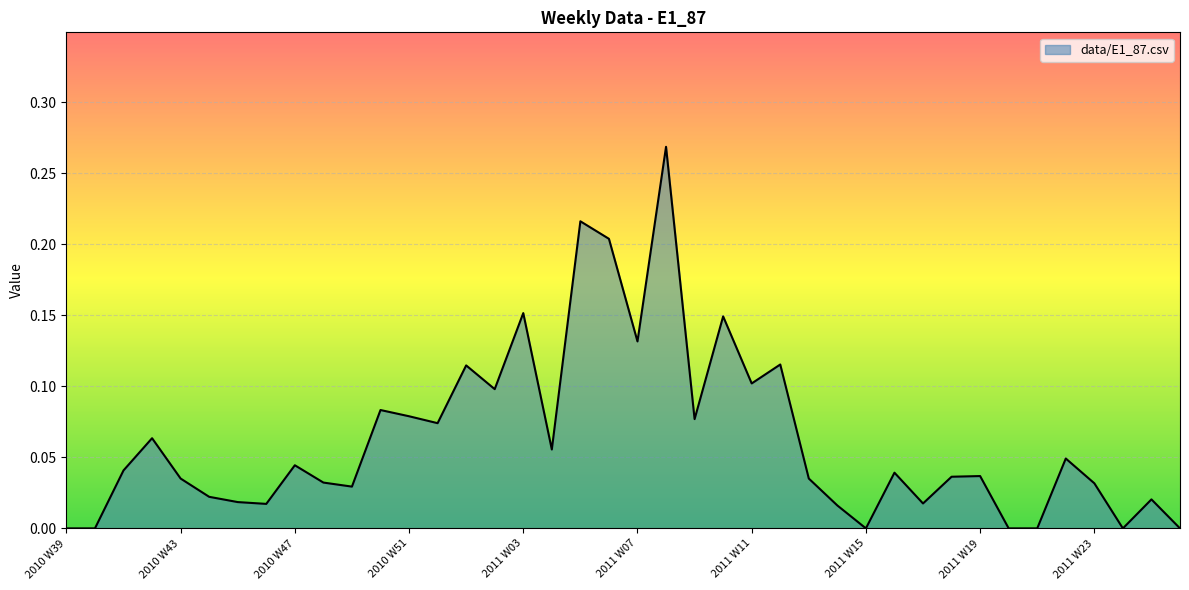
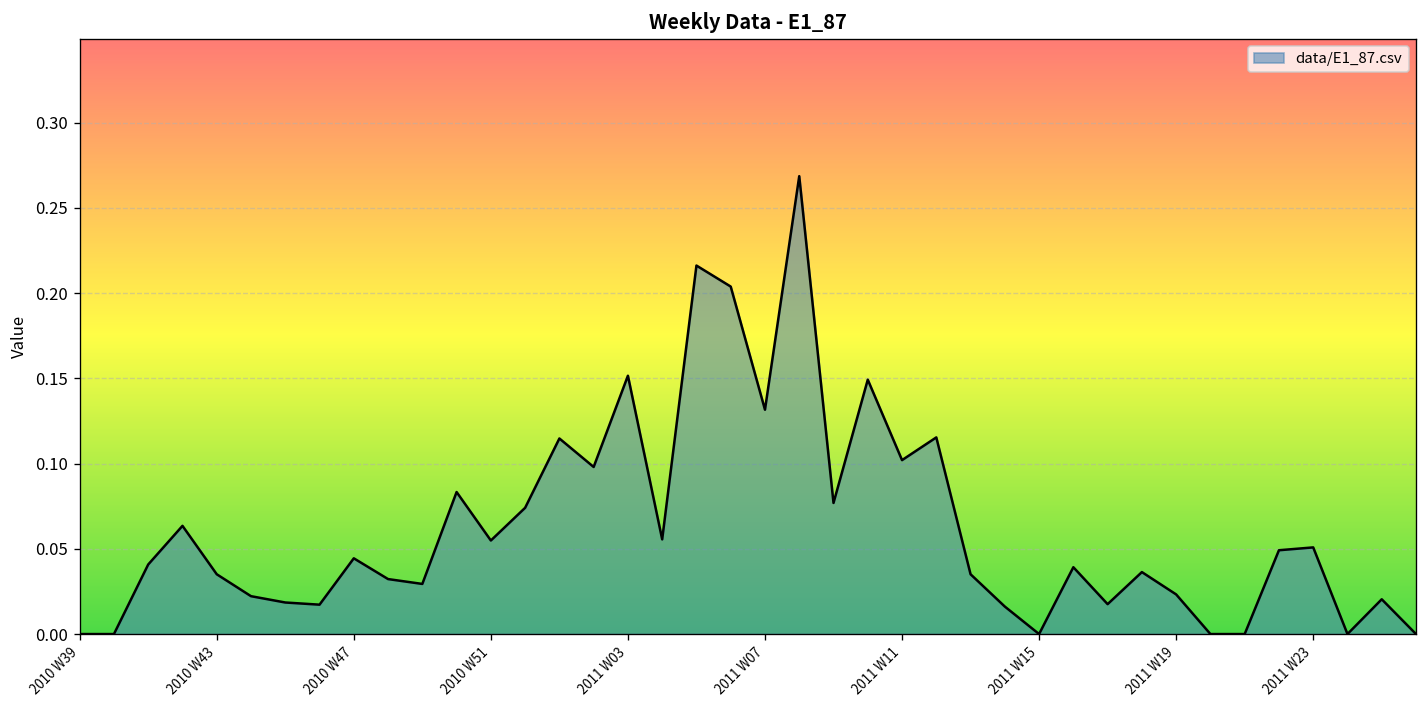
  {
    "2010 W39": 0.000,
    "2010 W43": 0.035,
    "2010 W47": 0.044,
-   "2010 W51": 0.079,
+   "2010 W51": 0.055,
    "2011 W03": 0.152,
    "2011 W07": 0.132,
    "2011 W11": 0.102,
    "2011 W15": 0.000,
-   "2011 W19": 0.037,
-   "2011 W23": 0.032
+   "2011 W19": 0.023,
+   "2011 W23": 0.051
  }
